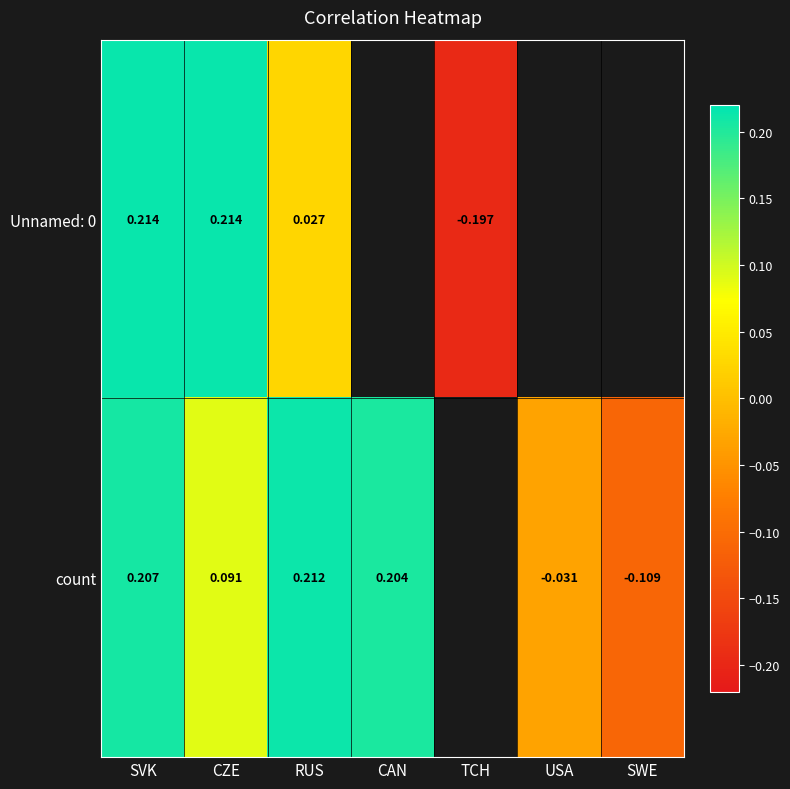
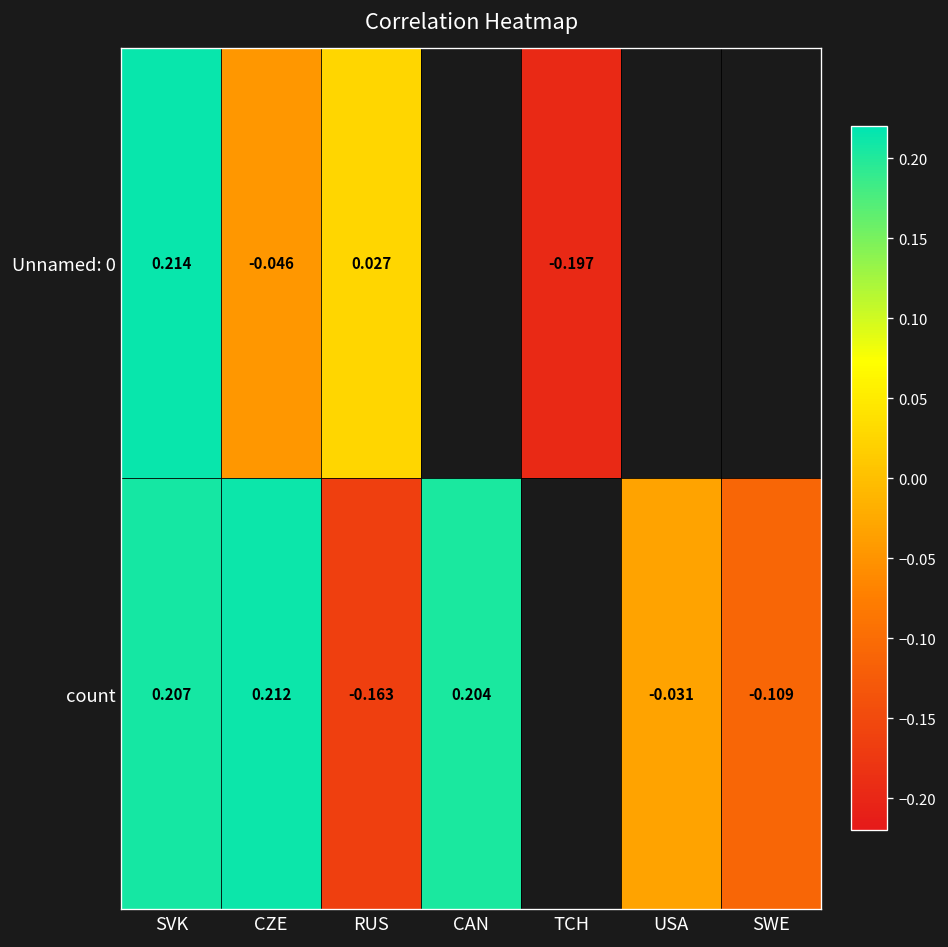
  {
    "Unnamed: 0": {
      "SVK": 0.214,
-     "CZE": 0.214,
+     "CZE": -0.046,
      "RUS": 0.027,
      "TCH": -0.197
    },
    "count": {
      "SVK": 0.207,
-     "CZE": 0.091,
-     "RUS": 0.212,
+     "CZE": 0.212,
+     "RUS": -0.163,
      "CAN": 0.204,
      "USA": -0.031,
      "SWE": -0.109
    }
  }
